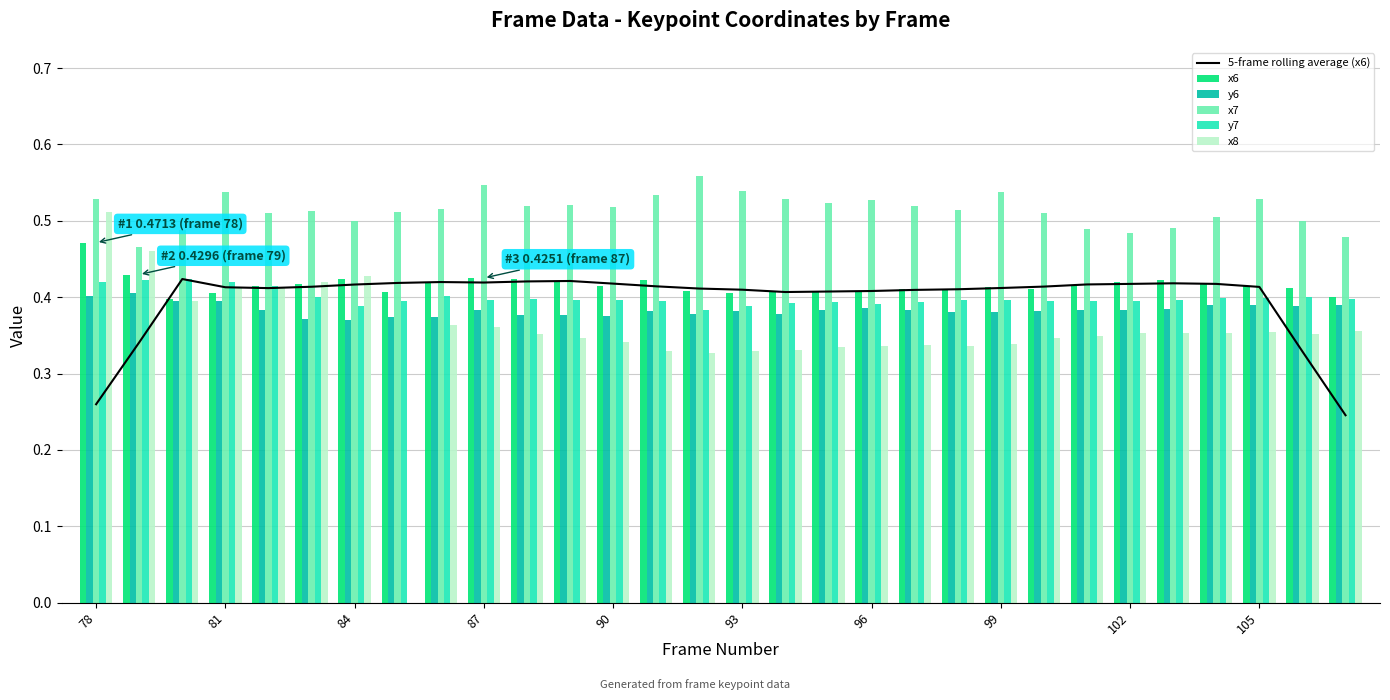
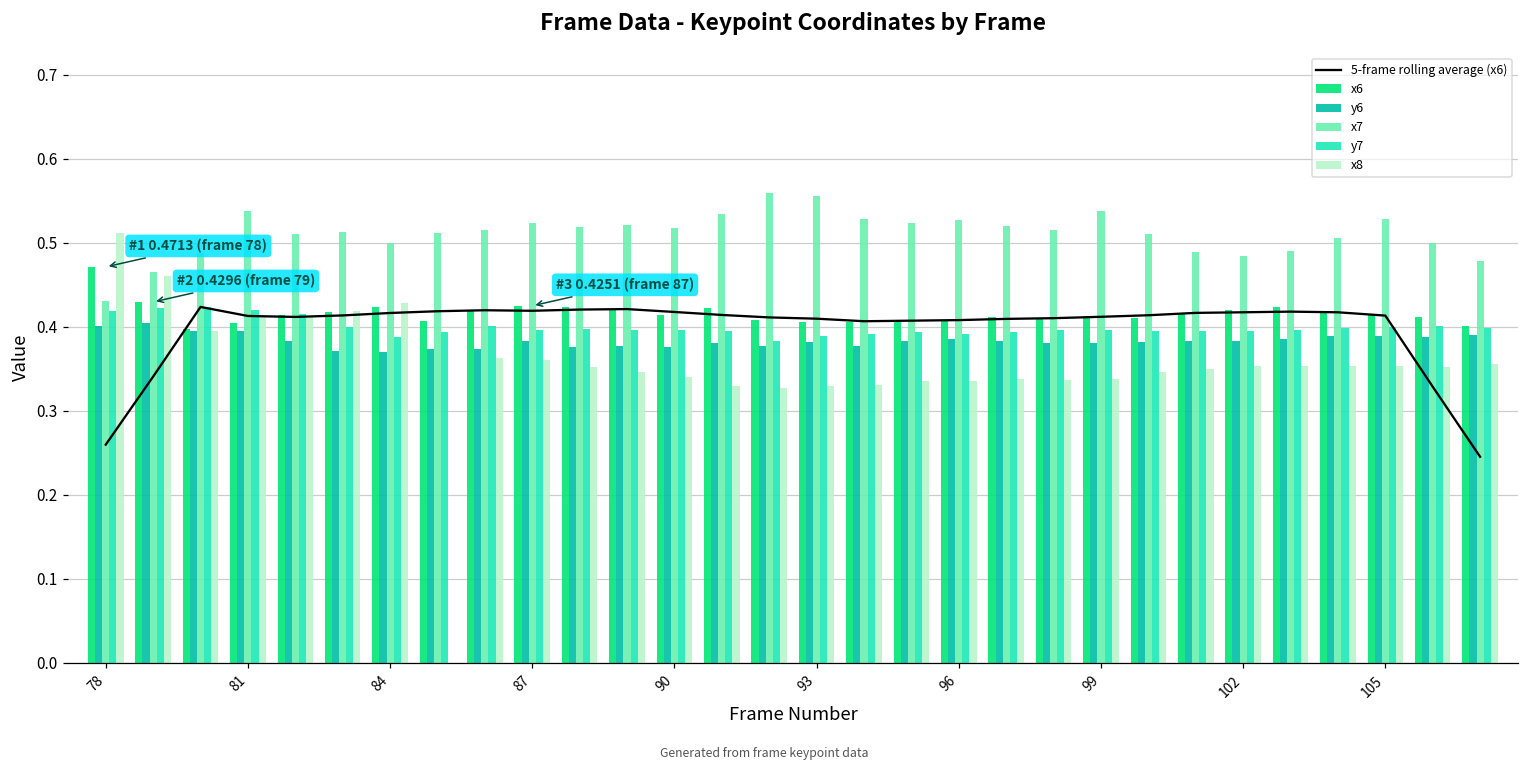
  {
    "5-frame rolling average (x6)": {
      "78": 0.26,
      "81": 0.41,
      "84": 0.42,
      "87": 0.42,
      "90": 0.42,
      "93": 0.41,
      "96": 0.41,
      "99": 0.41,
      "102": 0.42,
      "105": 0.41
    },
    "x7": {
-     "78": 0.53,
+     "78": 0.43,
      "81": 0.54,
      "84": 0.50,
-     "87": 0.55,
+     "87": 0.52,
      "90": 0.52,
-     "93": 0.54,
+     "93": 0.56,
      "96": 0.53,
      "99": 0.54,
      "102": 0.48,
      "105": 0.53
    }
  }
